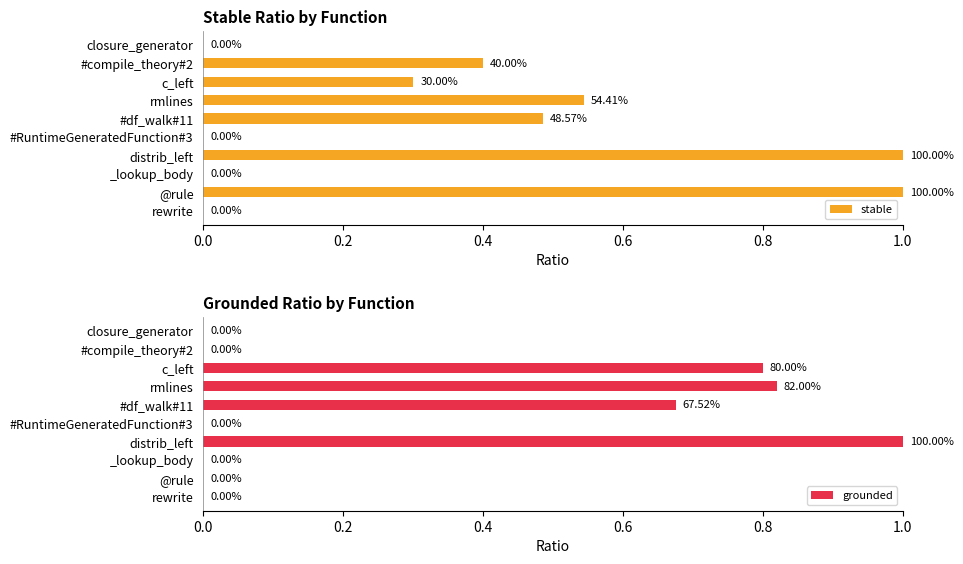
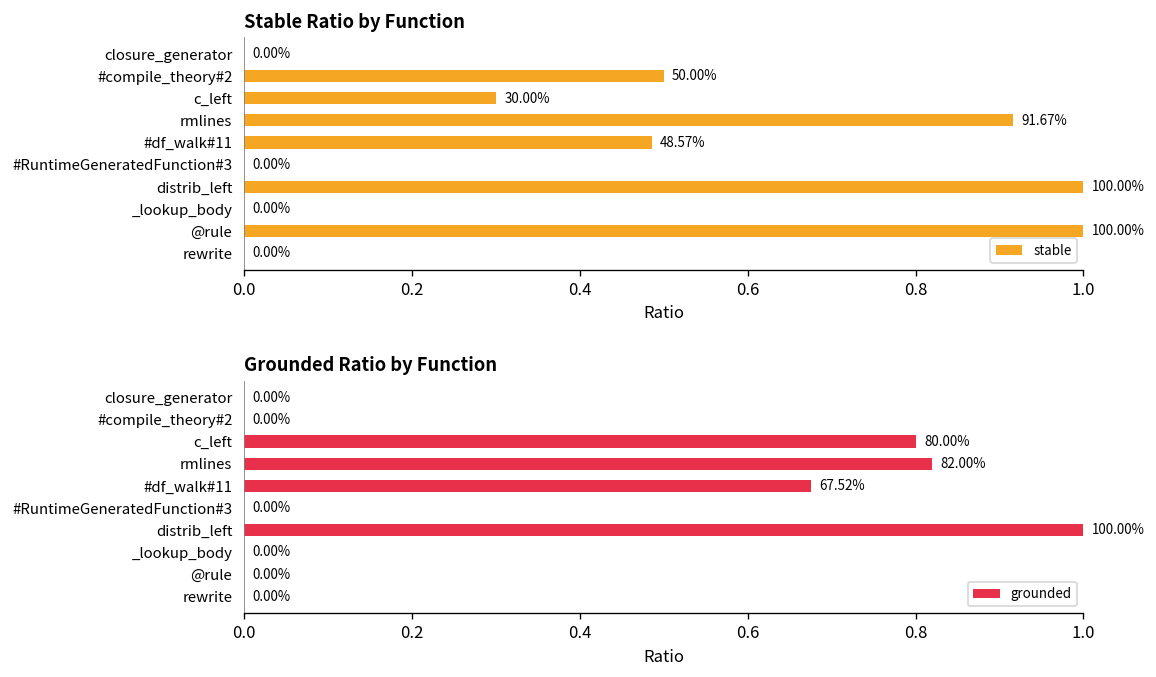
  {
    "Stable Ratio by Function": {
      "closure_generator": "0.00%",
-     "#compile_theory#2": "40.00%",
+     "#compile_theory#2": "50.00%",
      "c_left": "30.00%",
-     "rmlines": "54.41%",
+     "rmlines": "91.67%",
      "#df_walk#11": "48.57%",
      "#RuntimeGeneratedFunction#3": "0.00%",
      "distrib_left": "100.00%",
      "_lookup_body": "0.00%",
      "@rule": "100.00%",
      "rewrite": "0.00%"
    },
    "Grounded Ratio by Function": {
      "closure_generator": "0.00%",
      "#compile_theory#2": "0.00%",
      "c_left": "80.00%",
      "rmlines": "82.00%",
      "#df_walk#11": "67.52%",
      "#RuntimeGeneratedFunction#3": "0.00%",
      "distrib_left": "100.00%",
      "_lookup_body": "0.00%",
      "@rule": "0.00%",
      "rewrite": "0.00%"
    }
  }
